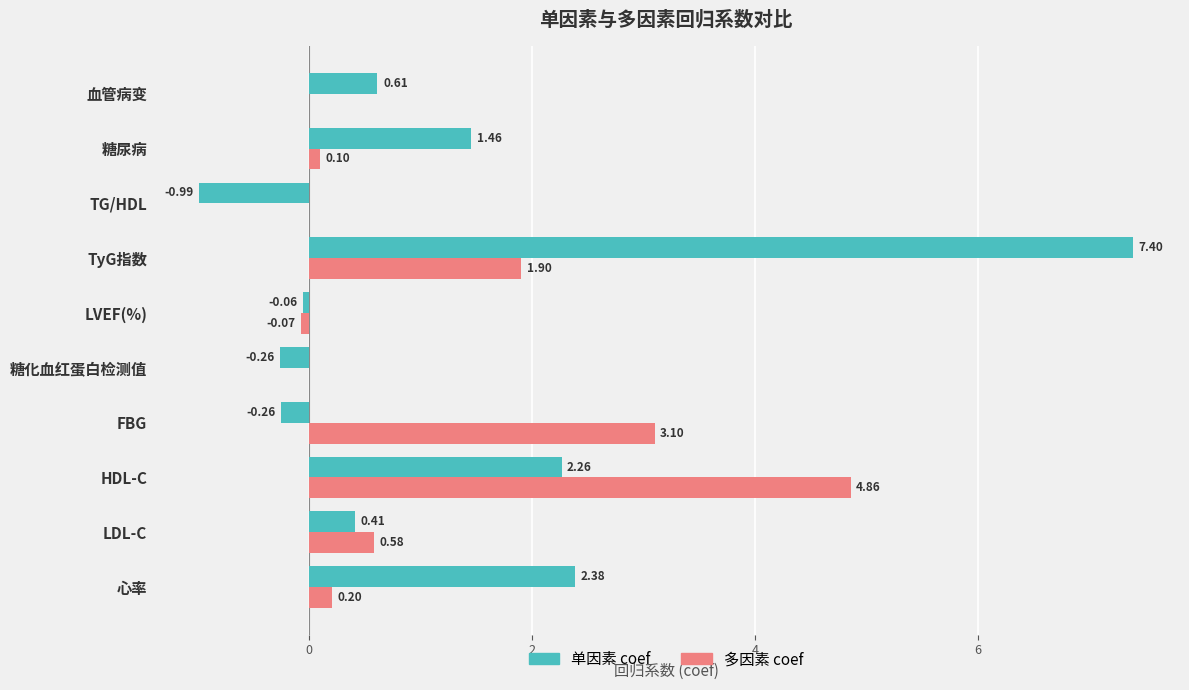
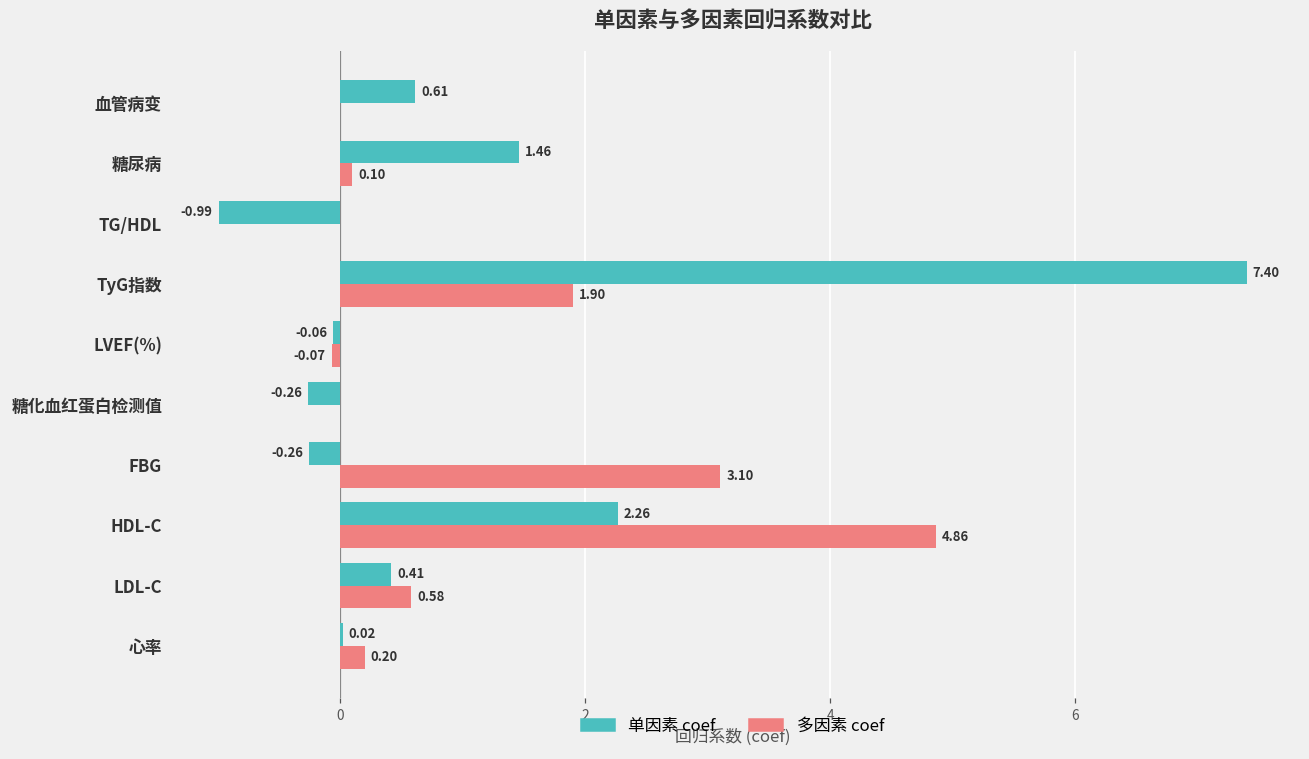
  {
    "单因素 coef": {
      "血管病变": 0.61,
      "糖尿病": 1.46,
      "TG/HDL": -0.99,
      "TyG指数": 7.40,
      "LVEF(%)": -0.06,
      "糖化血红蛋白检测值": -0.26,
      "FBG": -0.26,
      "HDL-C": 2.26,
      "LDL-C": 0.41,
-     "心率": 2.38
+     "心率": 0.02
    },
    "多因素 coef": {
      "糖尿病": 0.10,
      "TyG指数": 1.90,
      "LVEF(%)": -0.07,
      "FBG": 3.10,
      "HDL-C": 4.86,
      "LDL-C": 0.58,
      "心率": 0.20
    }
  }
